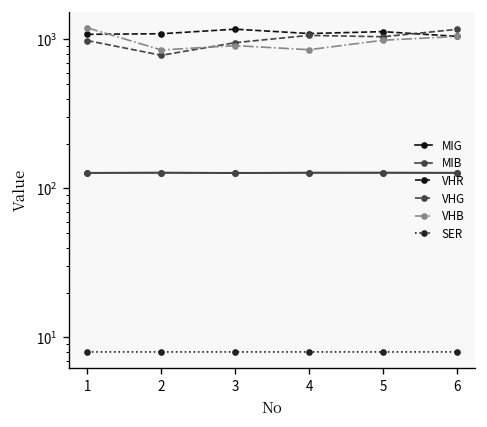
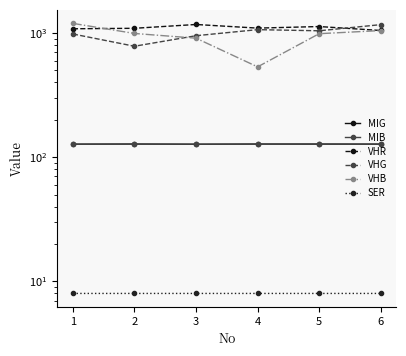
  {
    "VHB": {
      "1": 1200,
-     "2": 900,
-     "4": 900,
+     "2": 1000,
+     "4": 530,
      "5": 1000
    }
  }
